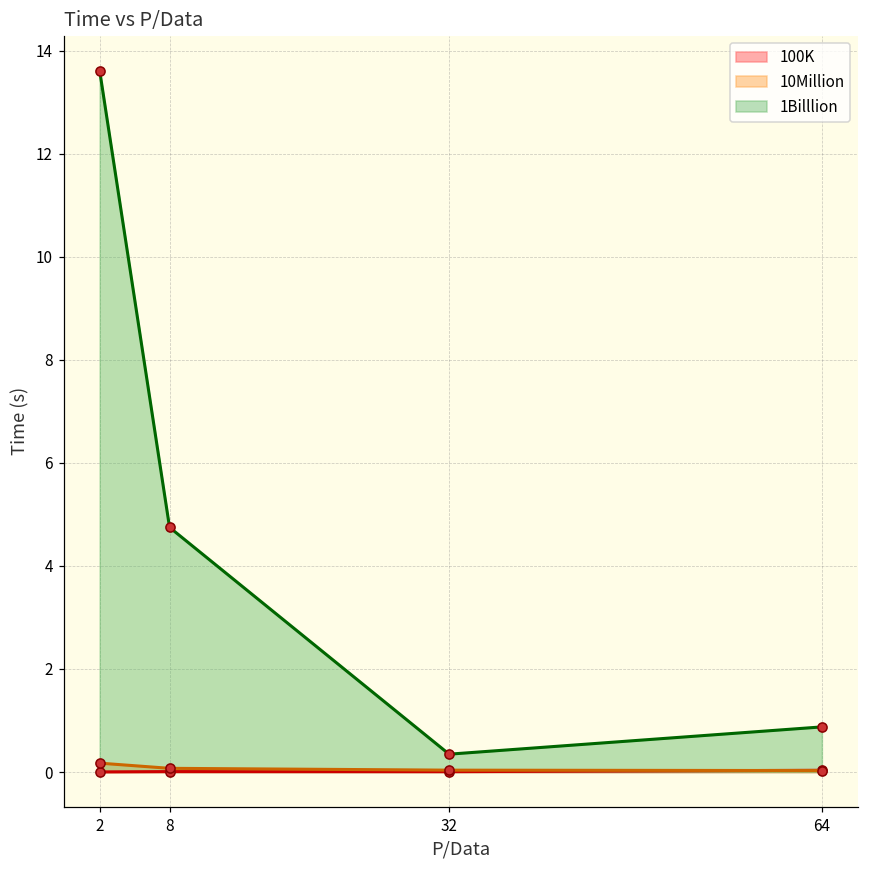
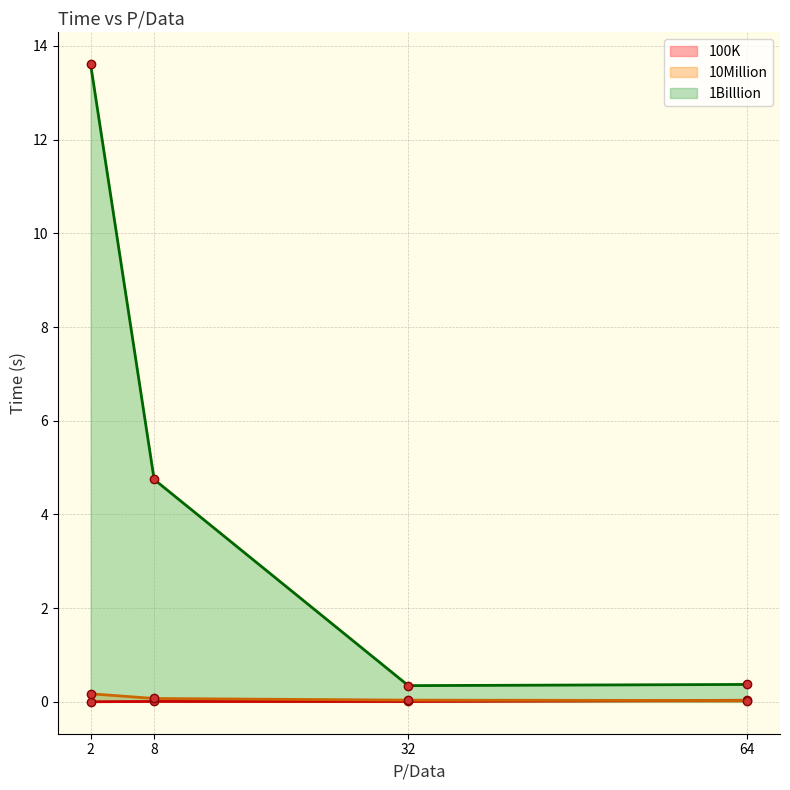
  {
    "1Billlion": {
      "2": 13.6,
      "8": 4.7,
      "32": 0.3,
-     "64": 0.9
+     "64": 0.4
    }
  }
